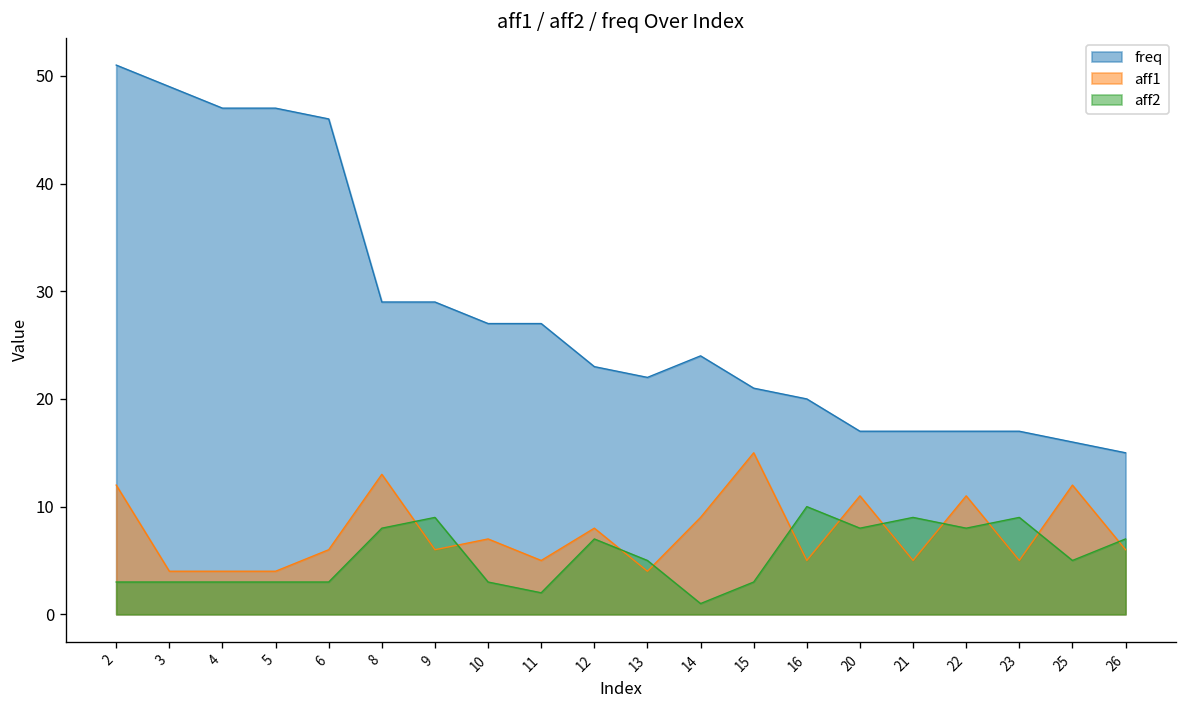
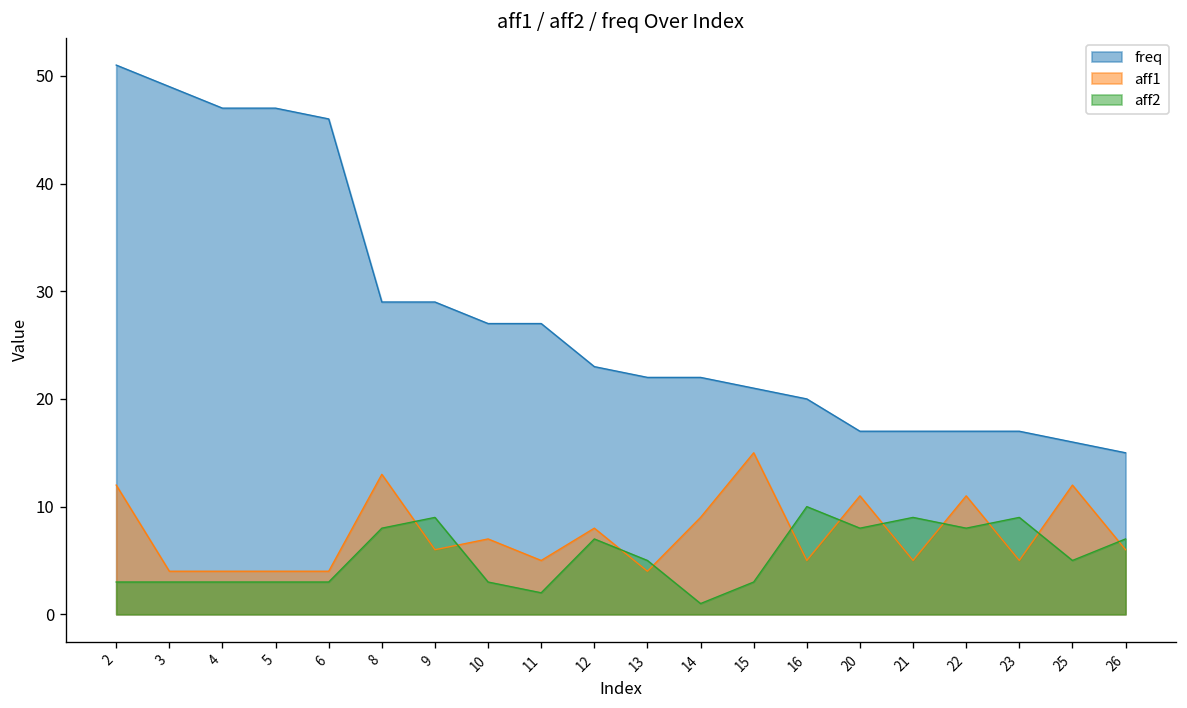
  {
    "freq": {
      "2": 51,
      "3": 49,
      "4": 47,
      "5": 47,
      "6": 46,
      "8": 29,
      "9": 29,
      "10": 27,
      "11": 27,
      "12": 23,
      "13": 22,
-     "14": 24,
+     "14": 22,
      "15": 21,
      "16": 20,
      "20": 17,
      "21": 17,
      "22": 17,
      "23": 17,
      "25": 16,
      "26": 15
    },
    "aff1": {
      "2": 12,
      "3": 4,
      "4": 4,
      "5": 4,
-     "6": 6,
+     "6": 4,
      "8": 13,
      "9": 6,
      "10": 7,
      "11": 5,
      "12": 8,
      "13": 4,
      "14": 9,
      "15": 15,
      "16": 5,
      "20": 11,
      "21": 5,
      "22": 11,
      "23": 5,
      "25": 12,
      "26": 6
    },
    "aff2": {
      "2": 3,
      "3": 3,
      "4": 3,
      "5": 3,
      "6": 3,
      "8": 8,
      "9": 9,
      "10": 3,
      "11": 2,
      "12": 7,
      "13": 5,
      "14": 1,
      "15": 3,
      "16": 10,
      "20": 8,
      "21": 9,
      "22": 8,
      "23": 9,
      "25": 5,
      "26": 7
    }
  }
